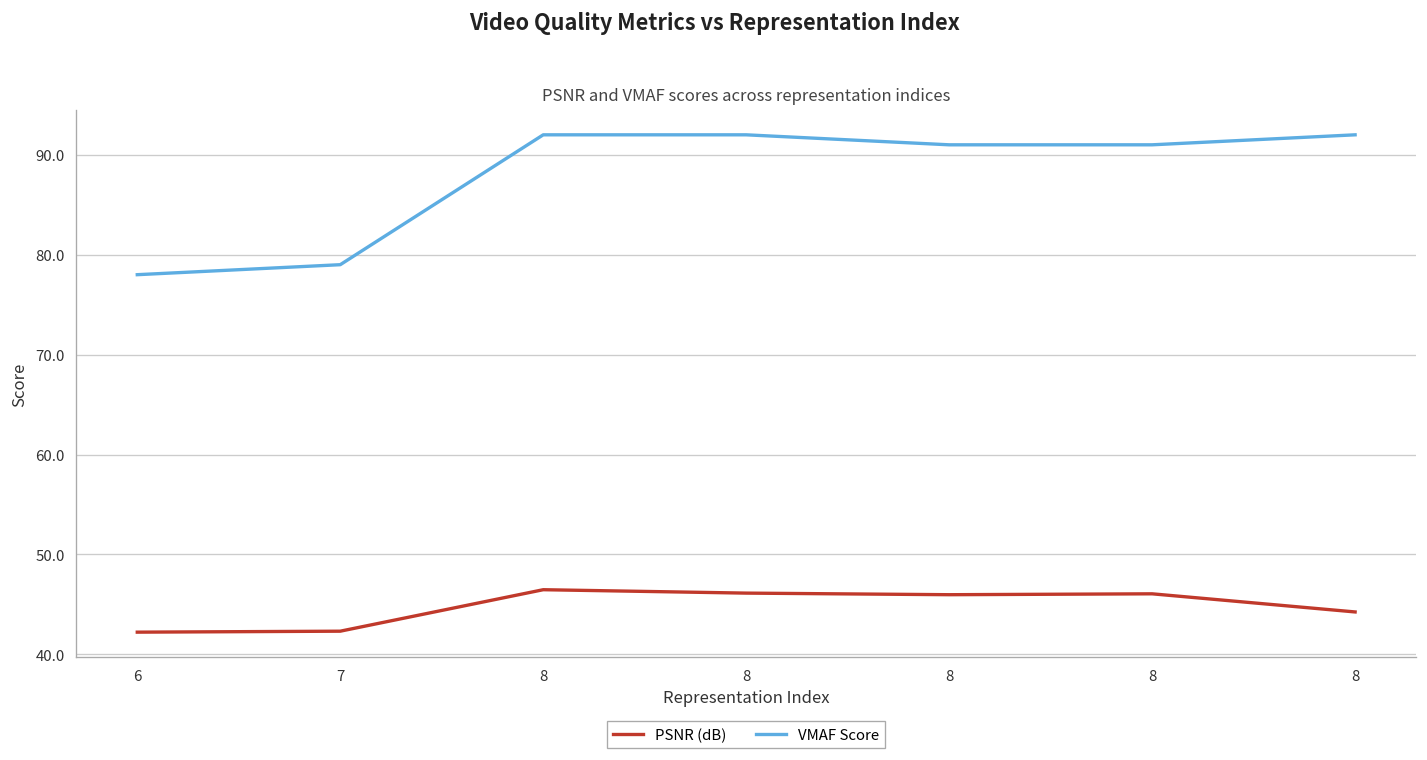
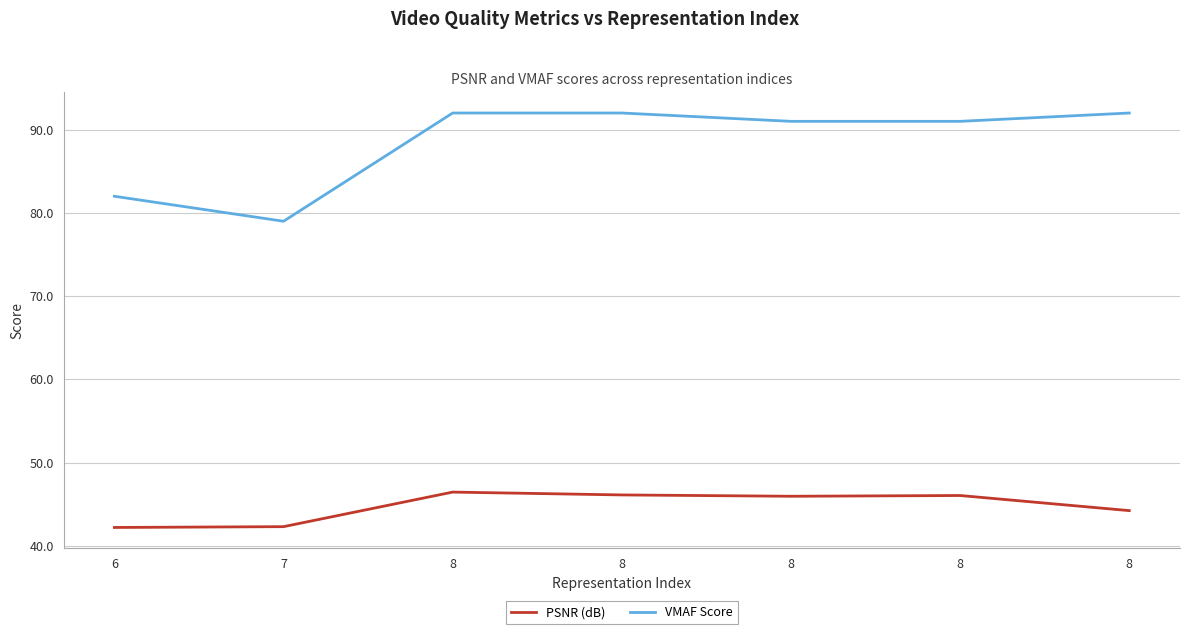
  {
    "PSNR (dB)": {
      "6": 42,
      "7": 42
    },
    "VMAF Score": {
-     "6": 78,
+     "6": 82,
      "7": 79
    }
  }
